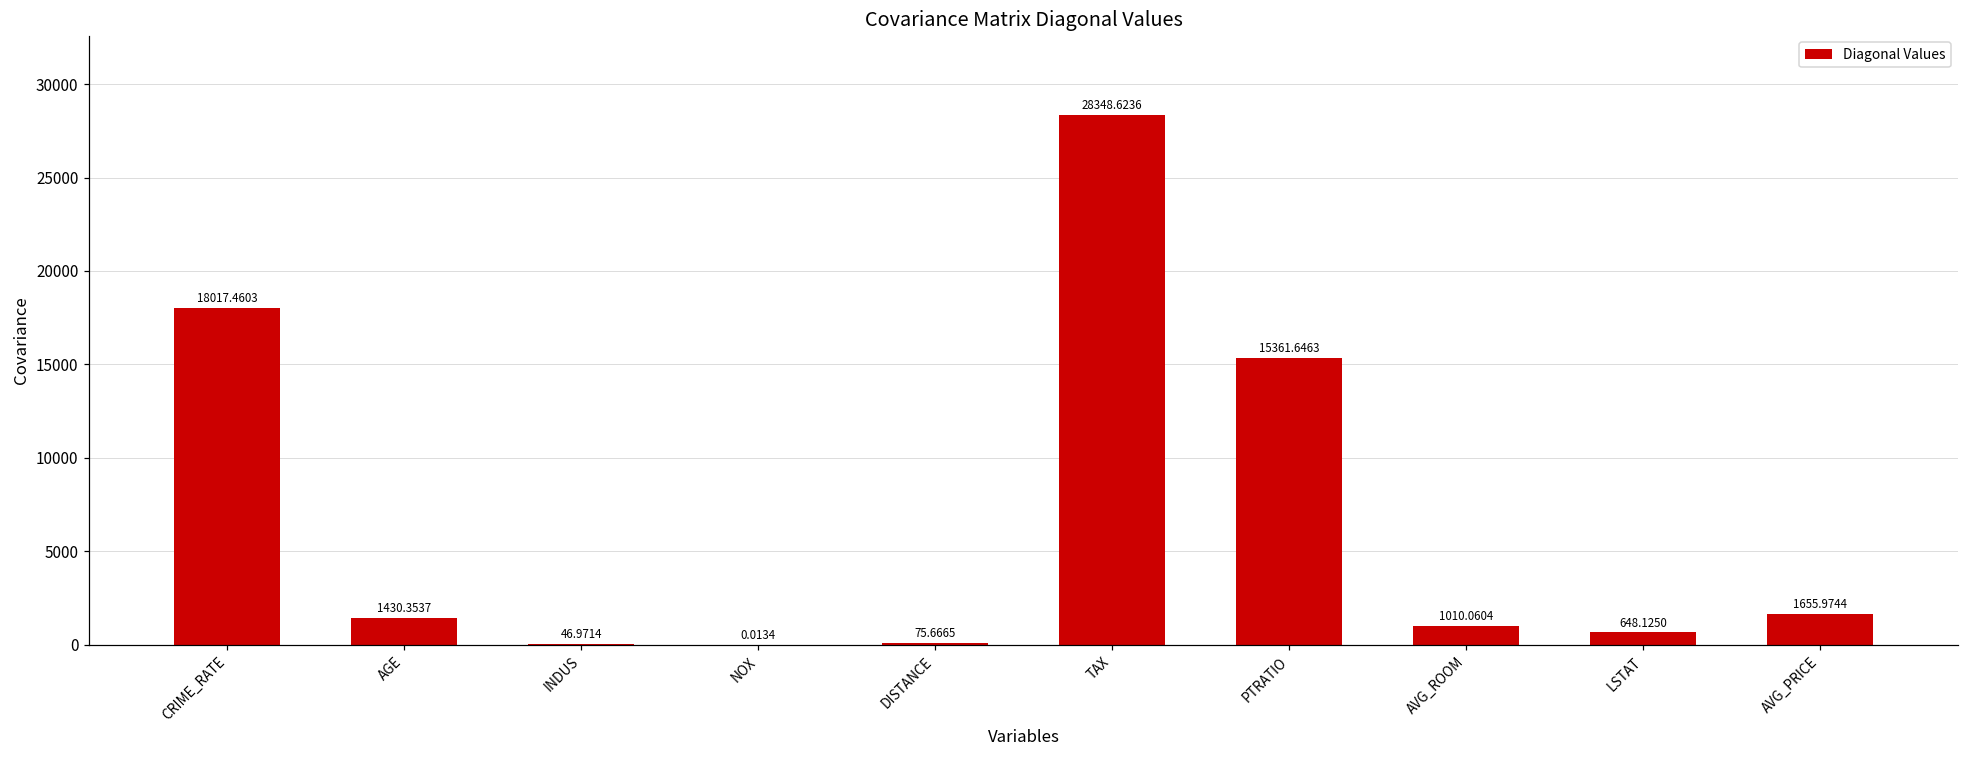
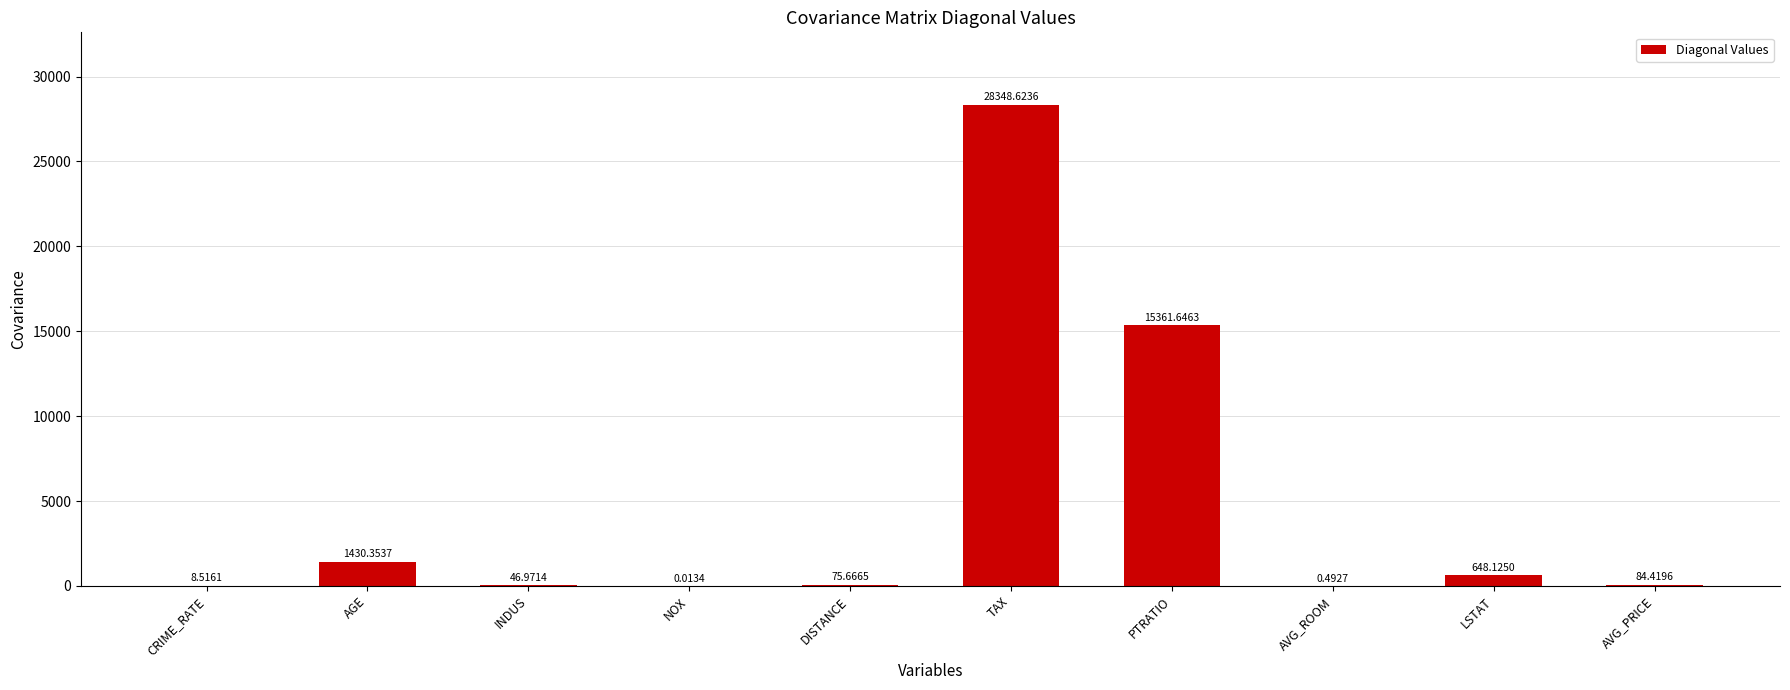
  {
-   "CRIME_RATE": 18017.4603,
+   "CRIME_RATE": 8.5161,
    "AGE": 1430.3537,
    "INDUS": 46.9714,
    "NOX": 0.0134,
    "DISTANCE": 75.6665,
    "TAX": 28348.6236,
    "PTRATIO": 15361.6463,
-   "AVG_ROOM": 1010.0604,
+   "AVG_ROOM": 0.4927,
    "LSTAT": 648.1250,
-   "AVG_PRICE": 1655.9744
+   "AVG_PRICE": 84.4196
  }
